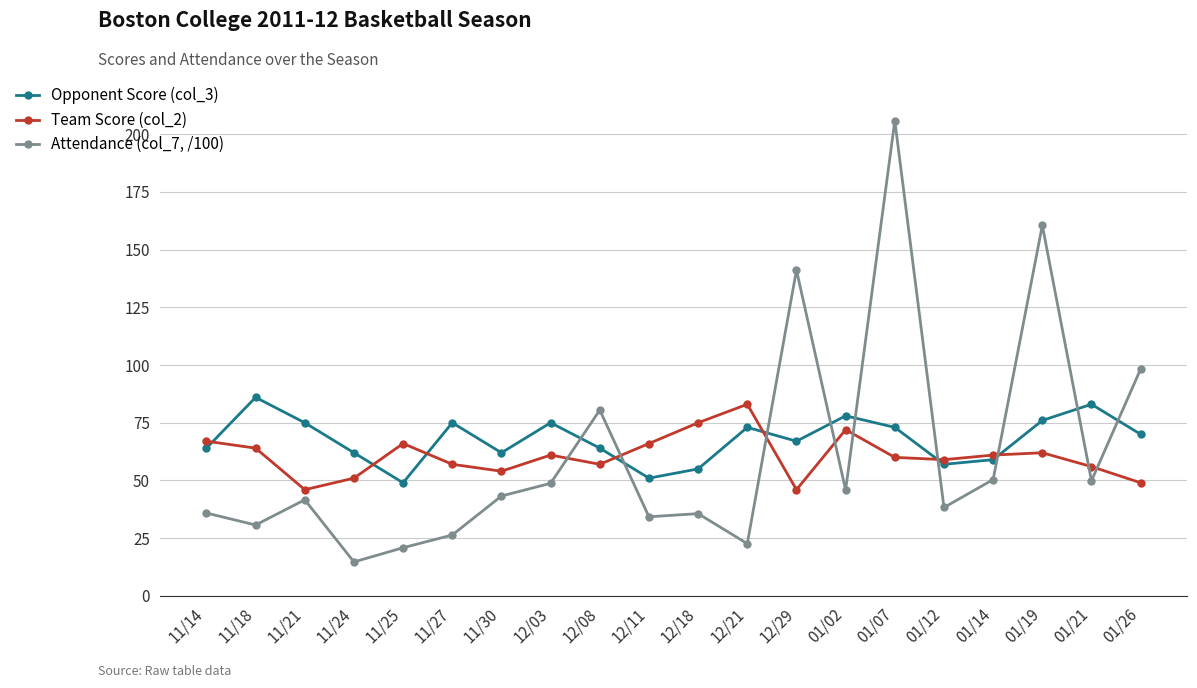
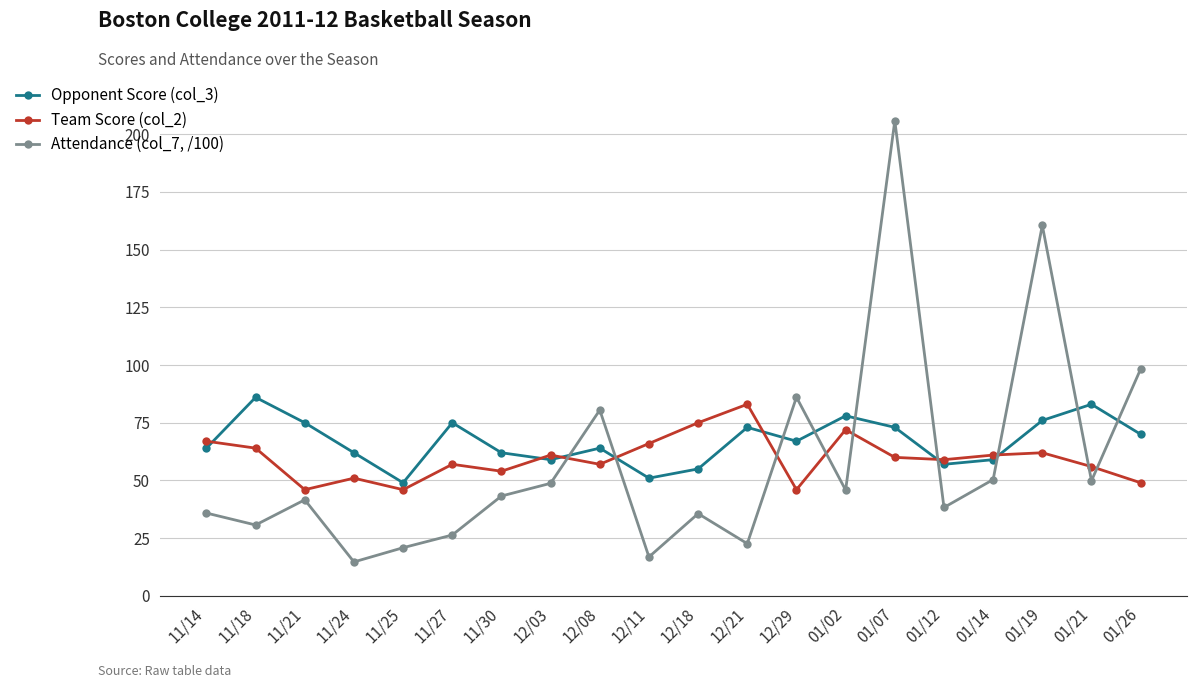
  {
    "Opponent Score (col_3)": {
      "11/14": 64,
      "11/18": 86,
      "11/21": 75,
      "11/24": 62,
      "11/25": 49,
      "11/27": 75,
      "11/30": 62,
-     "12/03": 75,
+     "12/03": 59,
      "12/08": 64,
      "12/11": 51,
      "12/18": 55,
      "12/21": 73,
      "12/29": 67,
      "01/02": 78,
      "01/07": 73,
      "01/12": 57,
      "01/14": 59,
      "01/19": 76,
      "01/21": 83,
      "01/26": 70
    },
    "Team Score (col_2)": {
      "11/14": 67,
      "11/18": 64,
      "11/21": 46,
      "11/24": 51,
-     "11/25": 66,
+     "11/25": 46,
      "11/27": 57,
      "11/30": 54,
      "12/03": 61,
      "12/08": 57,
      "12/11": 66,
      "12/18": 75,
      "12/21": 83,
      "12/29": 46,
      "01/02": 72,
      "01/07": 60,
      "01/12": 59,
      "01/14": 61,
      "01/19": 62,
      "01/21": 56,
      "01/26": 49
    },
    "Attendance (col_7, /100)": {
      "11/14": 36,
      "11/18": 31,
      "11/21": 42,
      "11/24": 15,
      "11/25": 21,
      "11/27": 26,
      "11/30": 43,
      "12/03": 49,
      "12/08": 81,
-     "12/11": 34,
+     "12/11": 17,
      "12/18": 36,
      "12/21": 23,
-     "12/29": 141,
+     "12/29": 86,
      "01/02": 46,
      "01/07": 206,
      "01/12": 38,
      "01/14": 50,
      "01/19": 161,
      "01/21": 50,
      "01/26": 98
    }
  }
